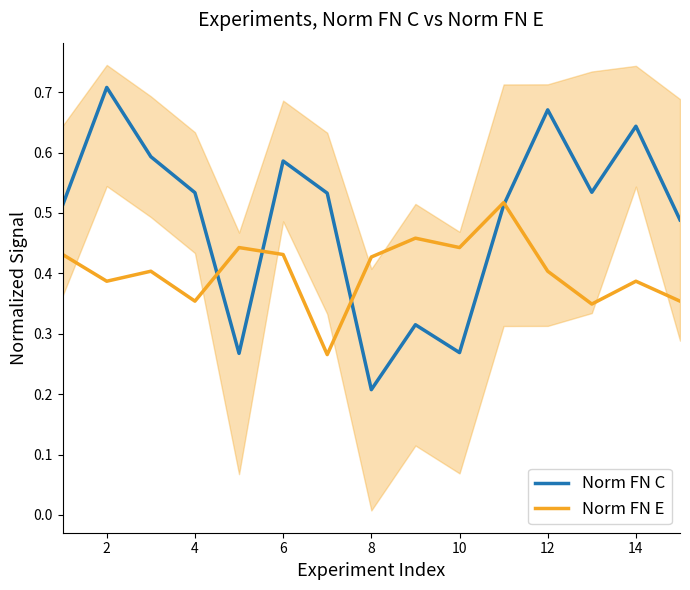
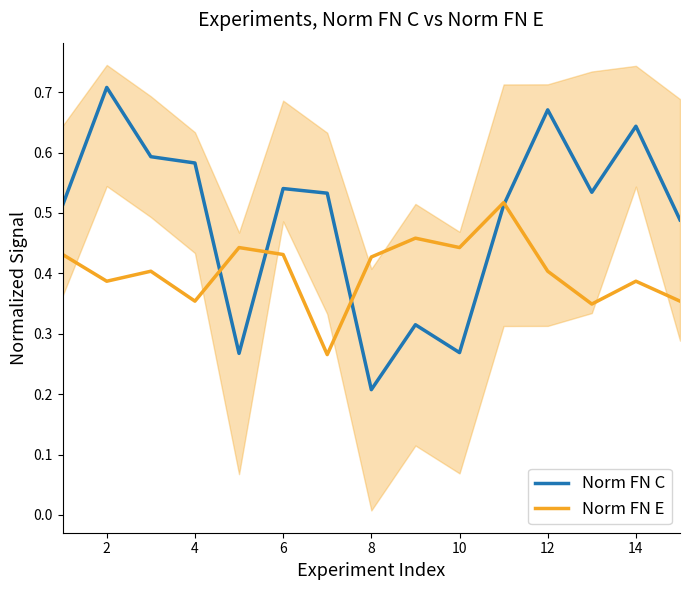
  {
    "Norm FN C": {
      "2": 0.71,
-     "4": 0.53,
-     "6": 0.59,
+     "4": 0.58,
+     "6": 0.54,
      "8": 0.21,
      "10": 0.27,
      "12": 0.67,
      "14": 0.64
    }
  }
